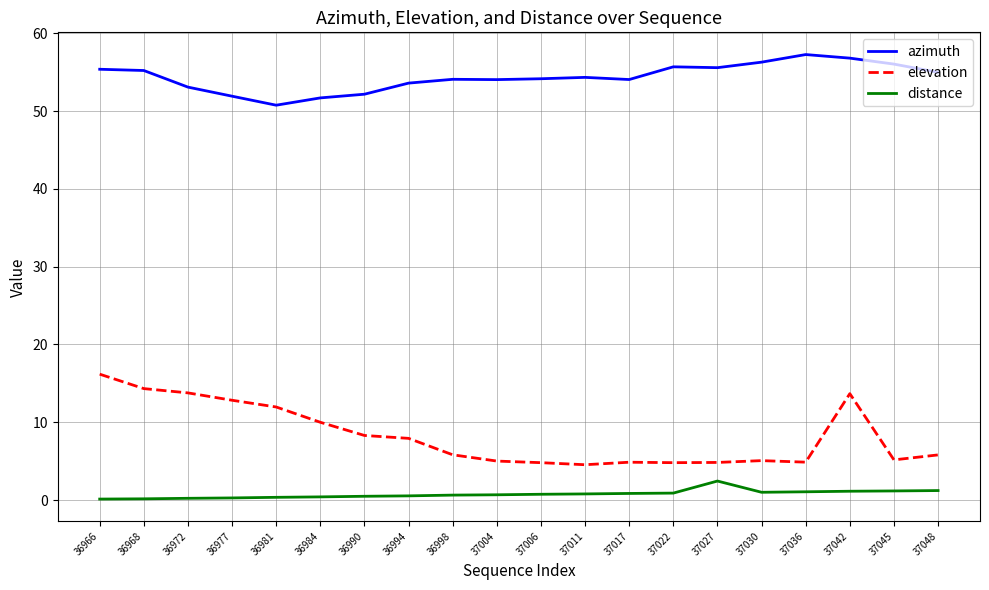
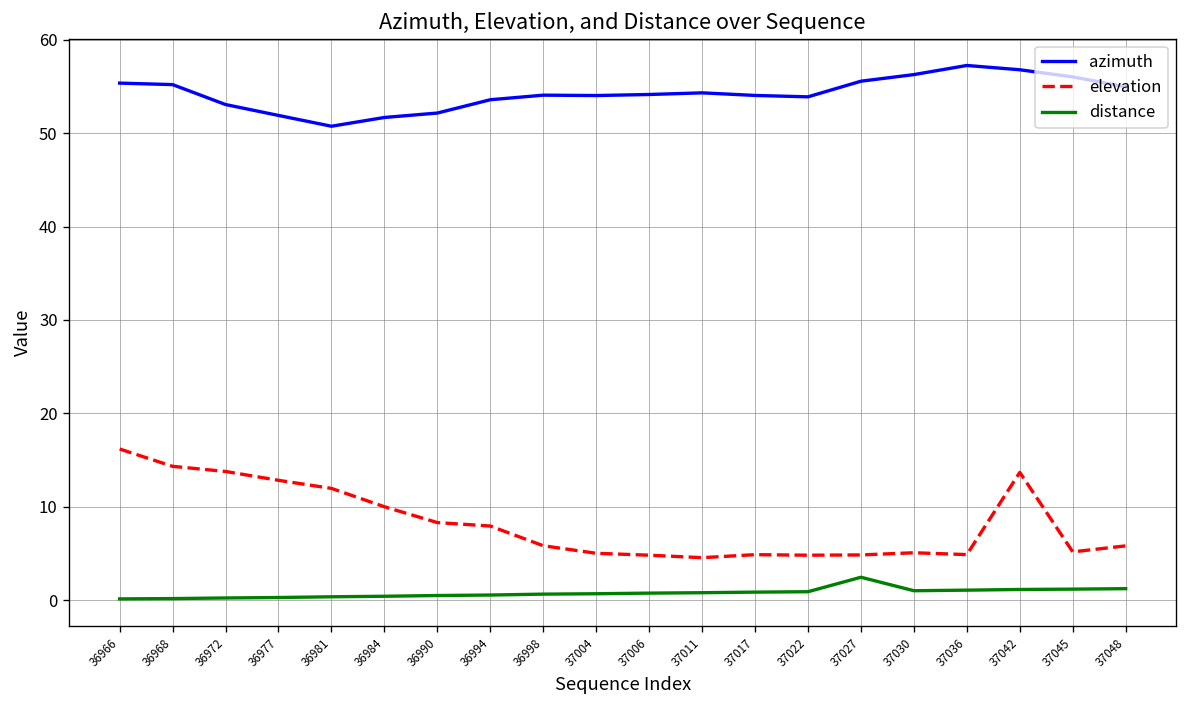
  {
    "azimuth": {
      "36966": 55,
      "36968": 55,
      "36972": 53,
      "36977": 52,
      "36981": 51,
      "36984": 52,
      "36990": 52,
      "36994": 54,
      "36998": 54,
      "37004": 54,
      "37006": 54,
      "37011": 54,
      "37017": 54,
-     "37022": 56,
+     "37022": 54,
      "37027": 56,
      "37030": 56,
      "37036": 57,
      "37042": 57
    },
    "elevation": {
      "36966": 16,
      "36968": 14,
      "36972": 14,
      "36977": 13,
      "36981": 12,
      "36984": 10,
      "36990": 8,
      "36994": 8,
      "36998": 6,
      "37004": 5,
      "37006": 5,
      "37011": 5,
      "37017": 5,
      "37022": 5,
      "37027": 5,
      "37030": 5,
      "37036": 5,
      "37042": 14,
      "37045": 5,
      "37048": 6
    },
    "distance": {
      "36966": 0,
      "36968": 0,
      "36972": 0,
      "36977": 0,
      "36981": 0,
      "36984": 0,
      "36990": 0,
      "36994": 1,
      "36998": 1,
      "37004": 1,
      "37006": 1,
      "37011": 1,
      "37017": 1,
      "37022": 1,
      "37027": 2,
      "37030": 1,
      "37036": 1,
      "37042": 1,
      "37045": 1,
      "37048": 1
    }
  }
